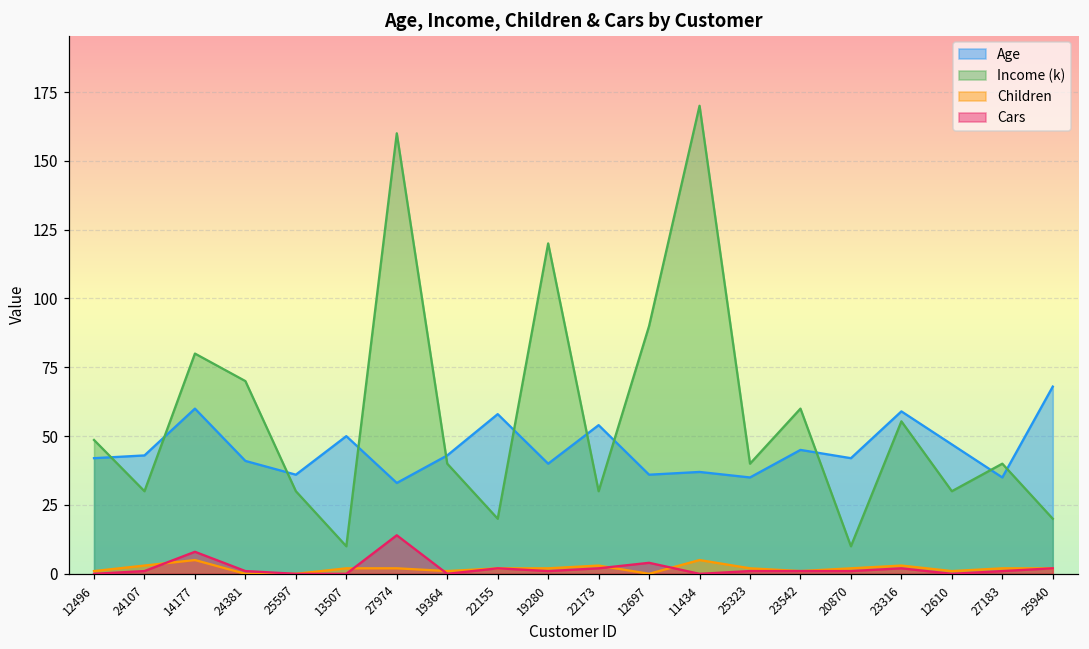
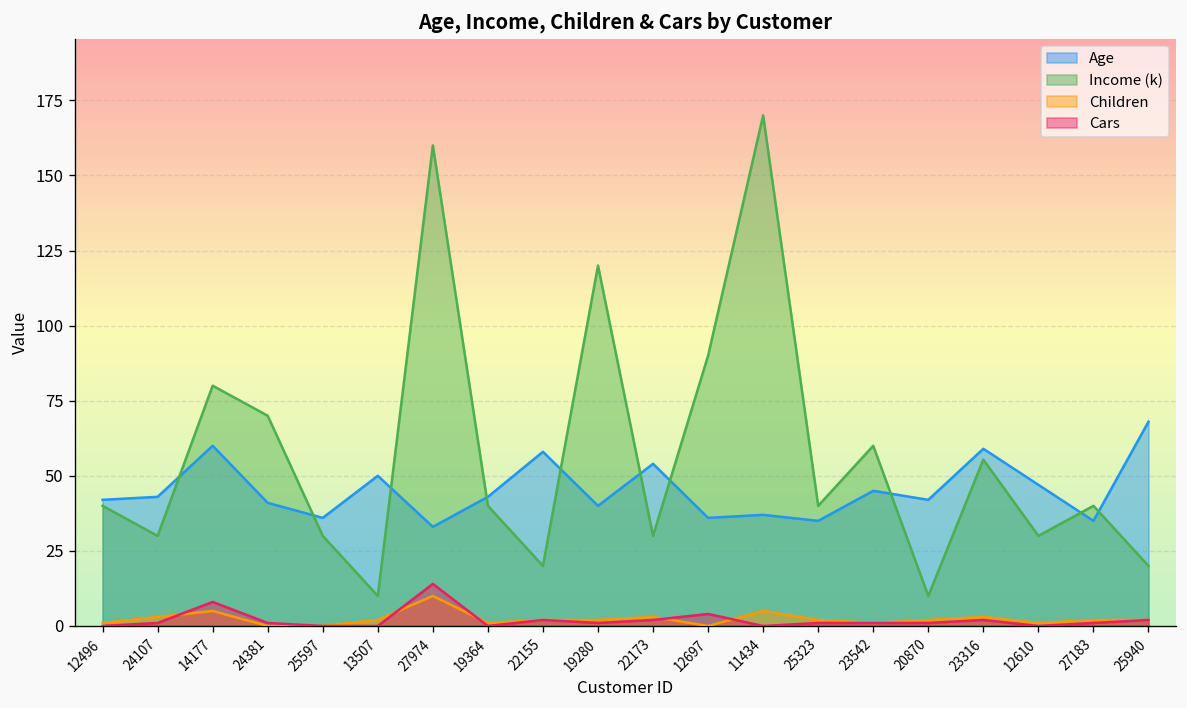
  {
    "Age": {
      "12496": 42,
      "24107": 43,
      "14177": 60,
      "24381": 41,
      "25597": 36,
      "13507": 50,
      "27974": 33,
      "19364": 43,
      "22155": 58,
      "19280": 40,
      "22173": 54,
      "12697": 36,
      "11434": 37,
      "25323": 35,
      "23542": 45,
      "20870": 42,
      "23316": 59,
      "12610": 47,
      "27183": 35,
      "25940": 68
    },
    "Income (k)": {
-     "12496": 49,
+     "12496": 40,
      "24107": 30,
      "14177": 80,
      "24381": 70,
      "25597": 30,
      "13507": 10,
      "27974": 160,
      "19364": 40,
      "22155": 20,
      "19280": 120,
      "22173": 30,
      "12697": 90,
      "11434": 170,
      "25323": 40,
      "23542": 60,
      "20870": 10,
      "23316": 55,
      "12610": 30,
      "27183": 40,
      "25940": 20
    },
    "Children": {
      "24107": 3,
      "14177": 5,
      "13507": 2,
-     "27974": 2,
+     "27974": 10,
      "12697": 0,
      "11434": 5
    },
    "Cars": {
      "24107": 1,
      "14177": 8,
      "13507": 0,
      "27974": 14,
      "12697": 4,
      "11434": 0
    }
  }
